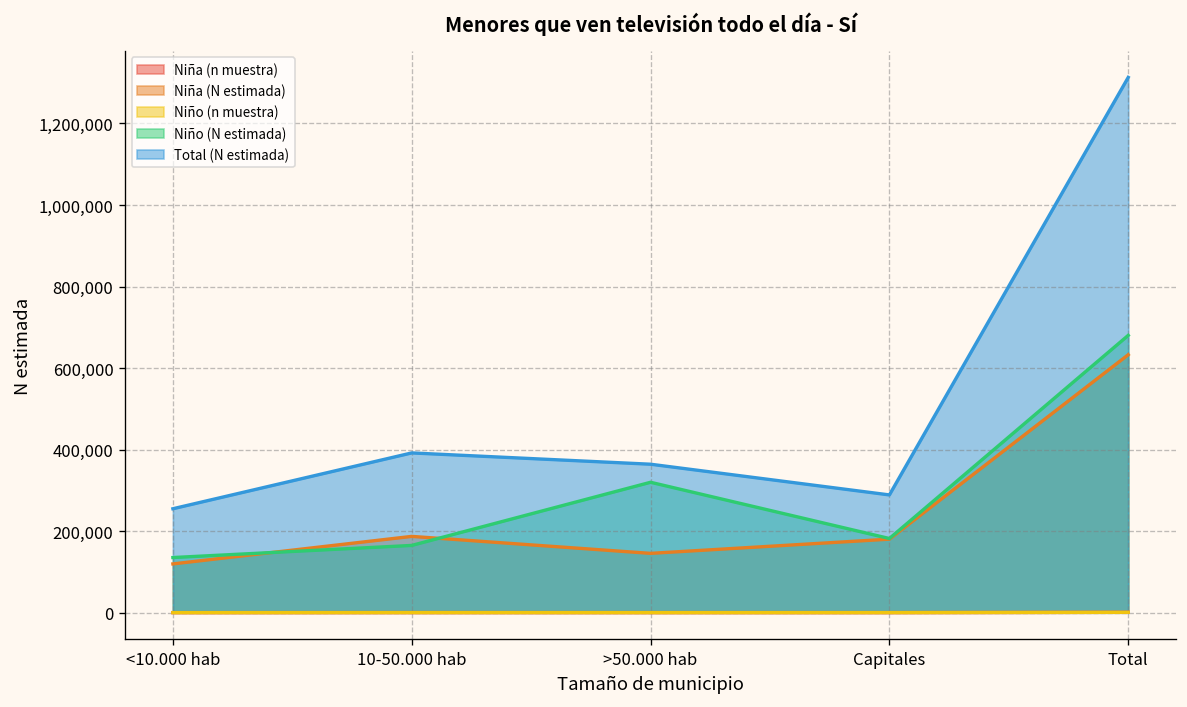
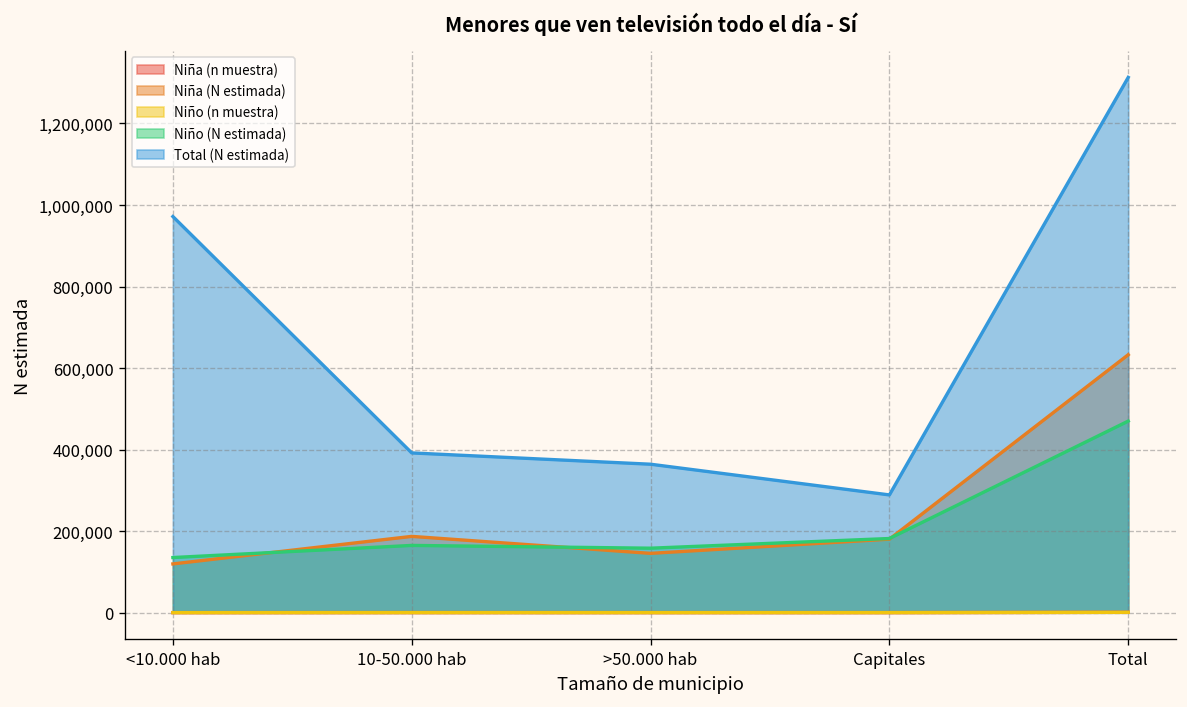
  {
    "Niño (N estimada)": {
      "<10.000 hab": "140,000",
      "10-50.000 hab": "170,000",
-     ">50.000 hab": "320,000",
-     "Total": "680,000"
+     ">50.000 hab": "160,000",
+     "Total": "470,000"
    },
    "Total (N estimada)": {
-     "<10.000 hab": "250,000",
+     "<10.000 hab": "970,000",
      "10-50.000 hab": "390,000",
      ">50.000 hab": "360,000",
      "Capitales": "290,000",
      "Total": "1,310,000"
    }
  }
